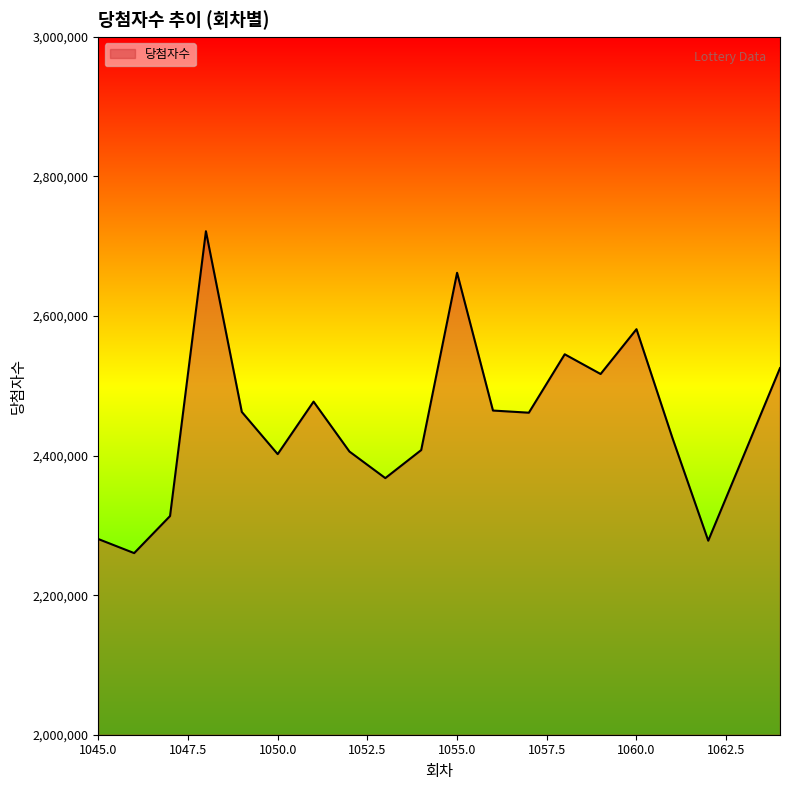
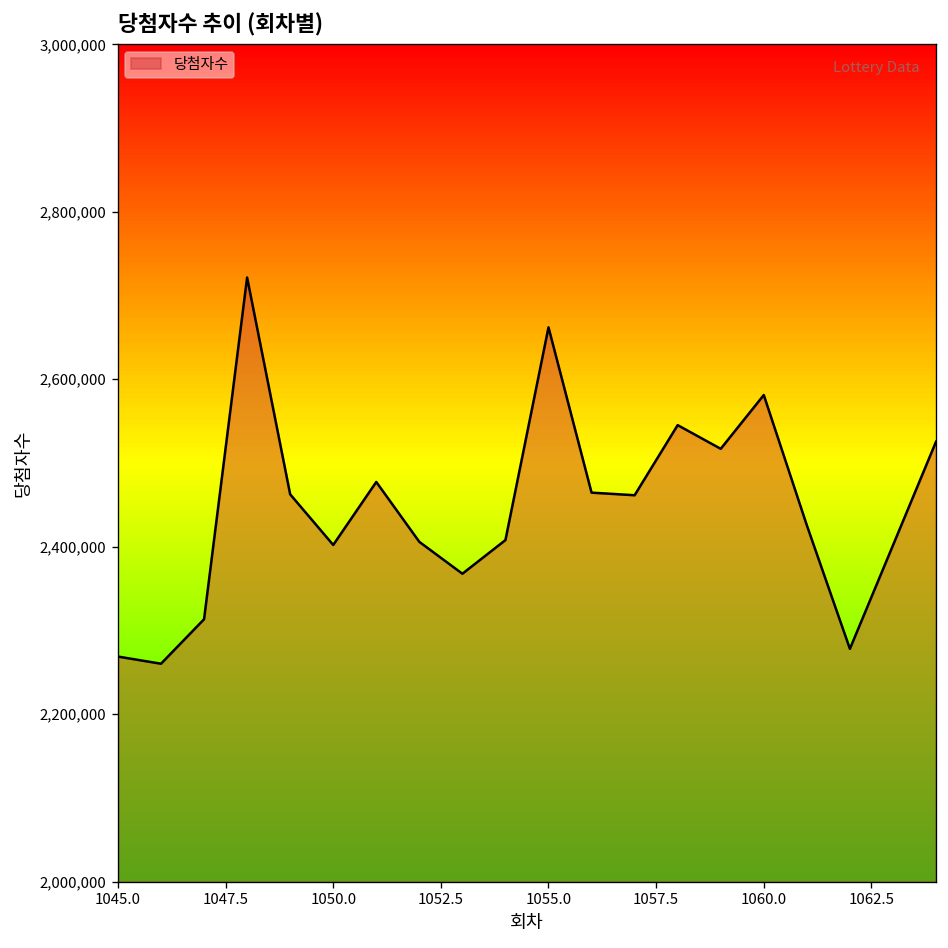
  {
-   "1045.0": "2,280,000",
+   "1045.0": "2,270,000",
    "1050.0": "2,400,000",
    "1055.0": "2,660,000",
    "1060.0": "2,580,000"
  }
